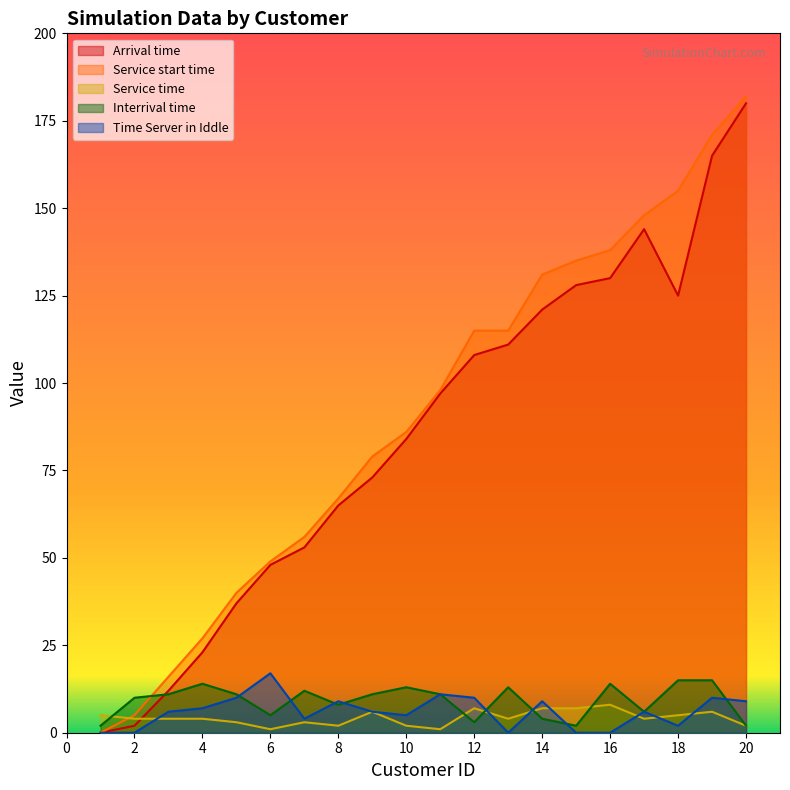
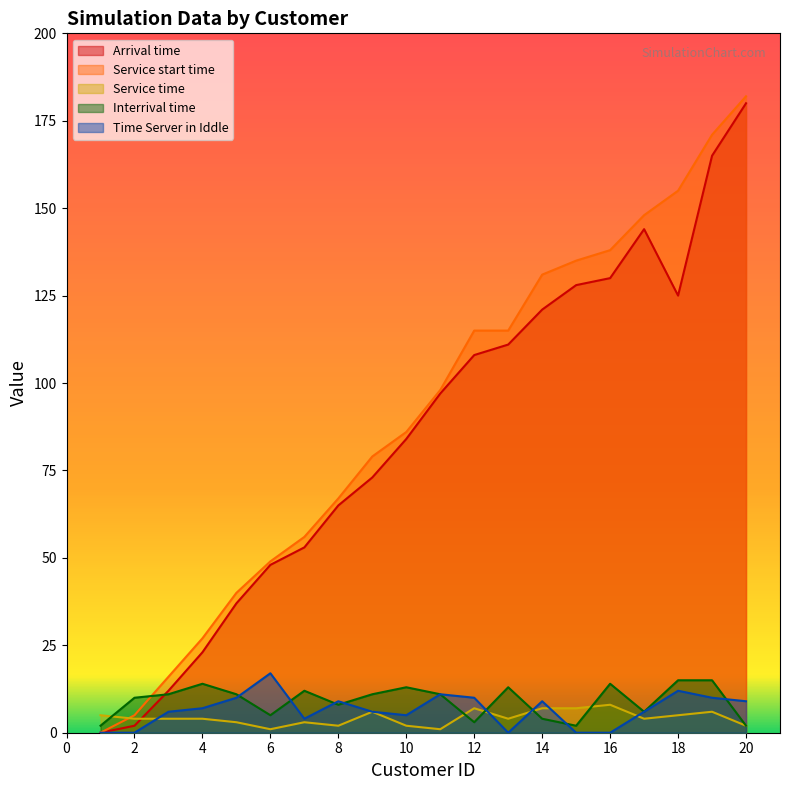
  {
    "Arrival time": {
      "2": 2,
      "4": 23,
      "6": 48,
      "8": 65,
      "10": 84,
      "12": 108,
      "14": 121,
      "16": 130,
      "18": 125,
      "20": 180
    },
    "Interrival time": {
      "2": 10,
      "4": 14,
      "6": 5,
      "8": 8,
      "10": 13,
      "12": 3,
      "14": 4,
      "16": 14,
      "18": 15
    },
    "Time Server in Iddle": {
      "2": 0,
      "4": 7,
      "6": 17,
      "8": 9,
      "10": 5,
      "12": 10,
      "14": 9,
      "16": 0,
-     "18": 2,
+     "18": 12,
      "20": 9
    }
  }
